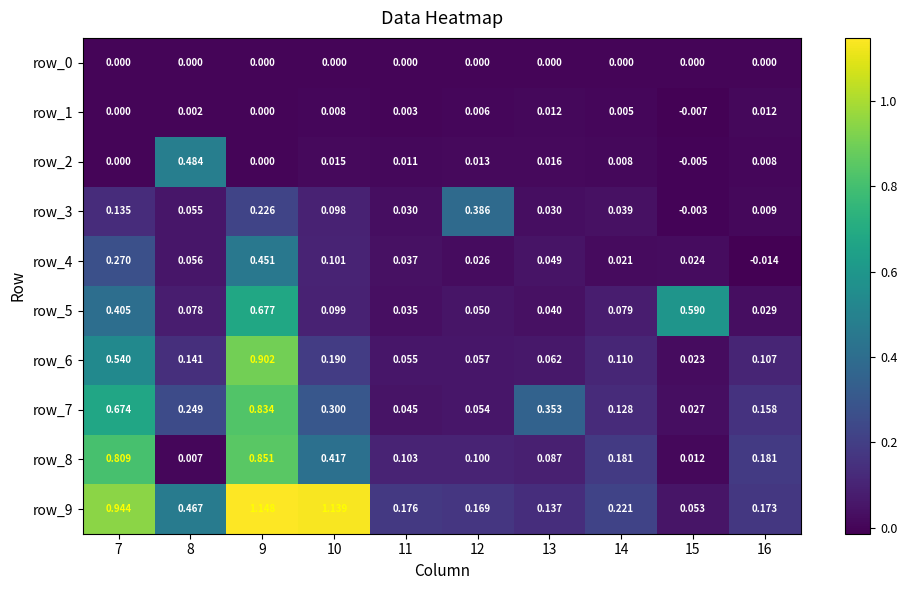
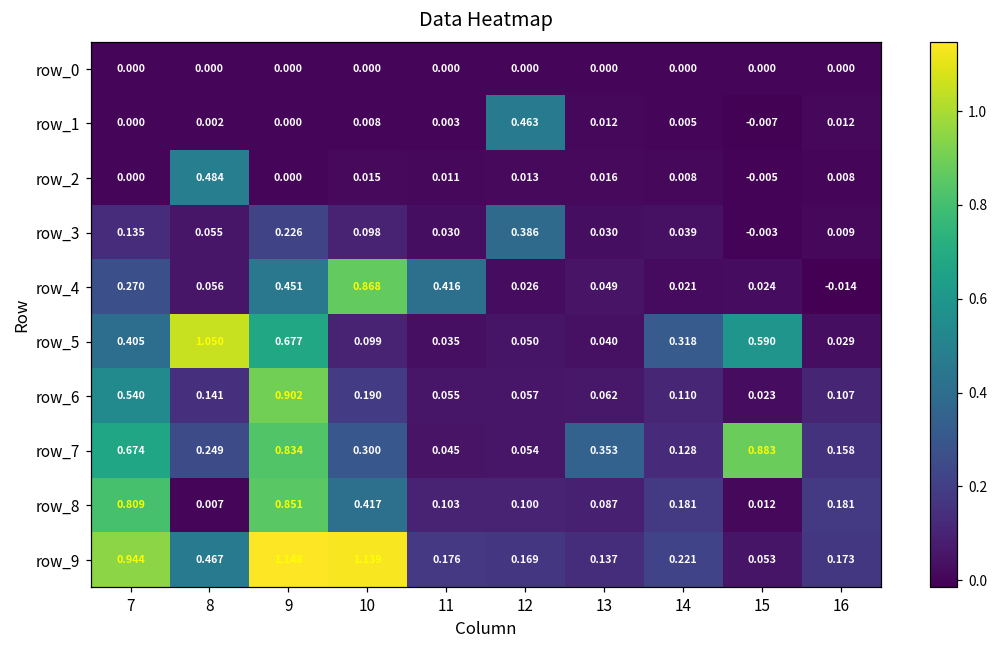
  {
    "row_0": {
      "7": 0.000,
      "8": 0.000,
      "9": 0.000,
      "10": 0.000,
      "11": 0.000,
      "12": 0.000,
      "13": 0.000,
      "14": 0.000,
      "15": 0.000,
      "16": 0.000
    },
    "row_1": {
      "7": 0.000,
      "8": 0.002,
      "9": 0.000,
      "10": 0.008,
      "11": 0.003,
-     "12": 0.006,
+     "12": 0.463,
      "13": 0.012,
      "14": 0.005,
      "15": -0.007,
      "16": 0.012
    },
    "row_2": {
      "7": 0.000,
      "8": 0.484,
      "9": 0.000,
      "10": 0.015,
      "11": 0.011,
      "12": 0.013,
      "13": 0.016,
      "14": 0.008,
      "15": -0.005,
      "16": 0.008
    },
    "row_3": {
      "7": 0.135,
      "8": 0.055,
      "9": 0.226,
      "10": 0.098,
      "11": 0.030,
      "12": 0.386,
      "13": 0.030,
      "14": 0.039,
      "15": -0.003,
      "16": 0.009
    },
    "row_4": {
      "7": 0.270,
      "8": 0.056,
      "9": 0.451,
-     "10": 0.101,
-     "11": 0.037,
+     "10": 0.868,
+     "11": 0.416,
      "12": 0.026,
      "13": 0.049,
      "14": 0.021,
      "15": 0.024,
      "16": -0.014
    },
    "row_5": {
      "7": 0.405,
-     "8": 0.078,
+     "8": 1.050,
      "9": 0.677,
      "10": 0.099,
      "11": 0.035,
      "12": 0.050,
      "13": 0.040,
-     "14": 0.079,
+     "14": 0.318,
      "15": 0.590,
      "16": 0.029
    },
    "row_6": {
      "7": 0.540,
      "8": 0.141,
      "9": 0.902,
      "10": 0.190,
      "11": 0.055,
      "12": 0.057,
      "13": 0.062,
      "14": 0.110,
      "15": 0.023,
      "16": 0.107
    },
    "row_7": {
      "7": 0.674,
      "8": 0.249,
      "9": 0.834,
      "10": 0.300,
      "11": 0.045,
      "12": 0.054,
      "13": 0.353,
      "14": 0.128,
-     "15": 0.027,
+     "15": 0.883,
      "16": 0.158
    },
    "row_8": {
      "7": 0.809,
      "8": 0.007,
      "9": 0.851,
      "10": 0.417,
      "11": 0.103,
      "12": 0.100,
      "13": 0.087,
      "14": 0.181,
      "15": 0.012,
      "16": 0.181
    },
    "row_9": {
      "7": 0.944,
      "8": 0.467,
      "11": 0.176,
      "12": 0.169,
      "13": 0.137,
      "14": 0.221,
      "15": 0.053,
      "16": 0.173
    }
  }
